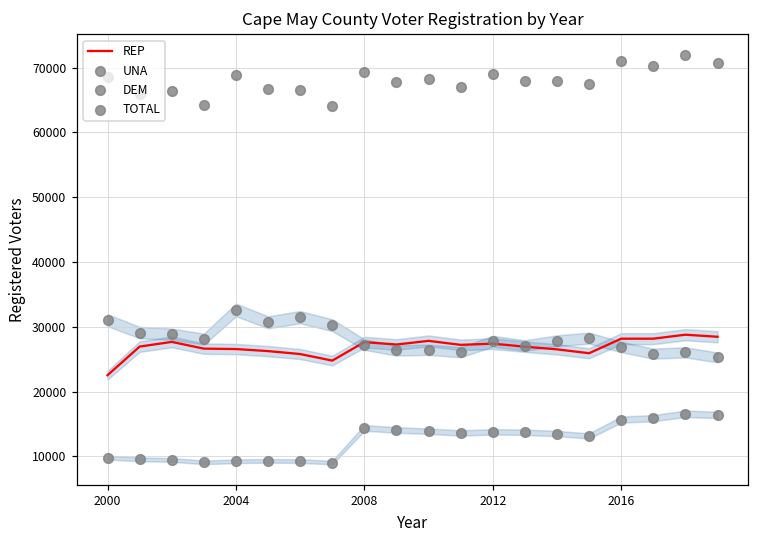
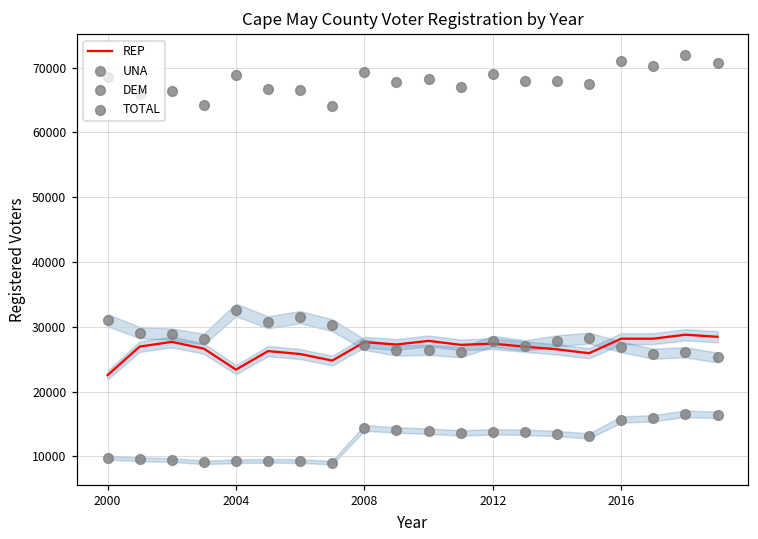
  {
    "REP": {
      "2000": 23000,
-     "2004": 27000,
+     "2004": 23000,
      "2016": 28000
    }
  }
